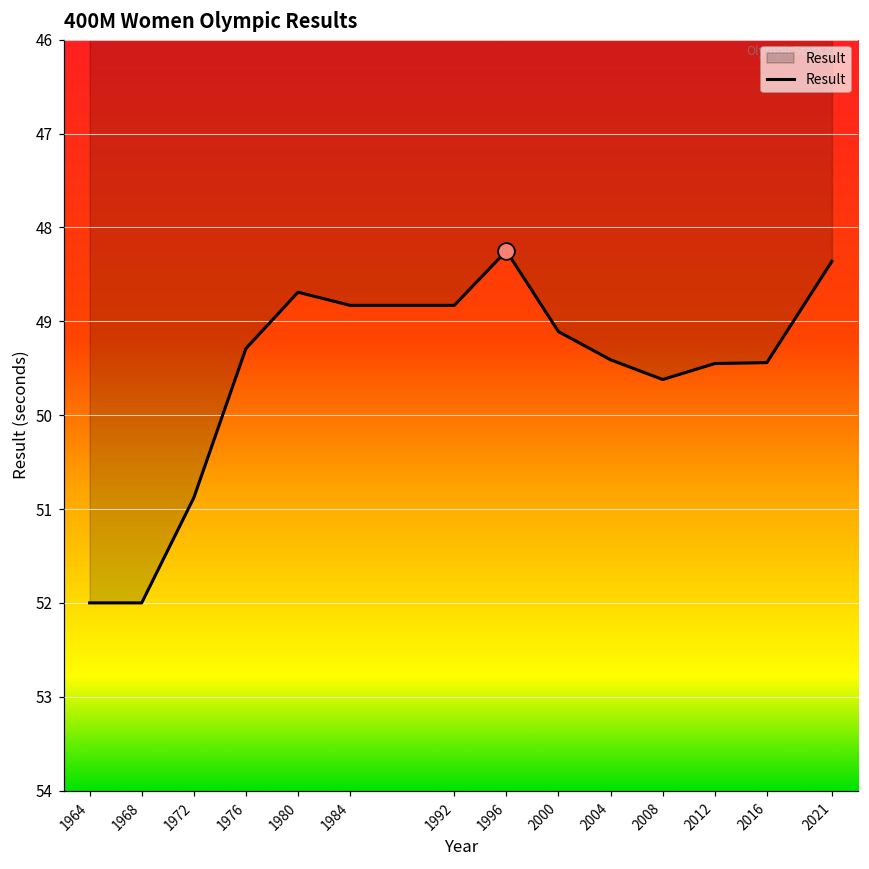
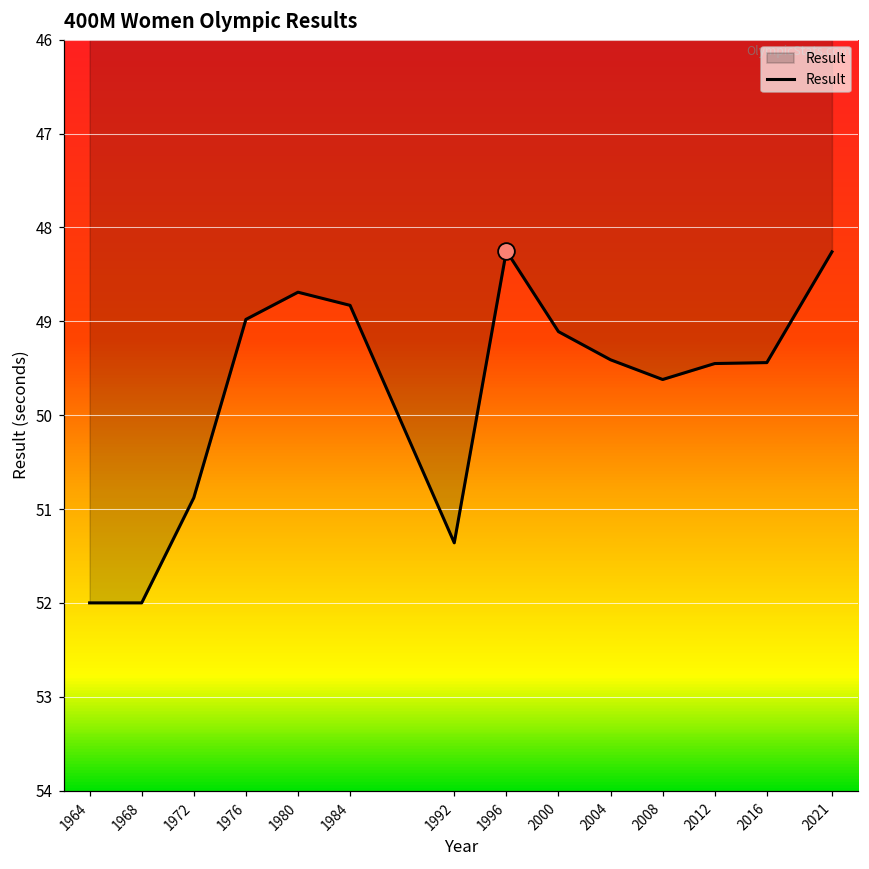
  {
    "Result": {
      "1964": 52.0,
      "1968": 52.0,
      "1972": 50.9,
-     "1976": 49.3,
+     "1976": 49.0,
      "1980": 48.7,
      "1984": 48.8,
-     "1992": 48.8,
+     "1992": 51.4,
      "2000": 49.1,
      "2004": 49.4,
      "2008": 49.6,
      "2012": 49.5,
      "2016": 49.4,
-     "2021": 48.4
+     "2021": 48.3
    }
  }
